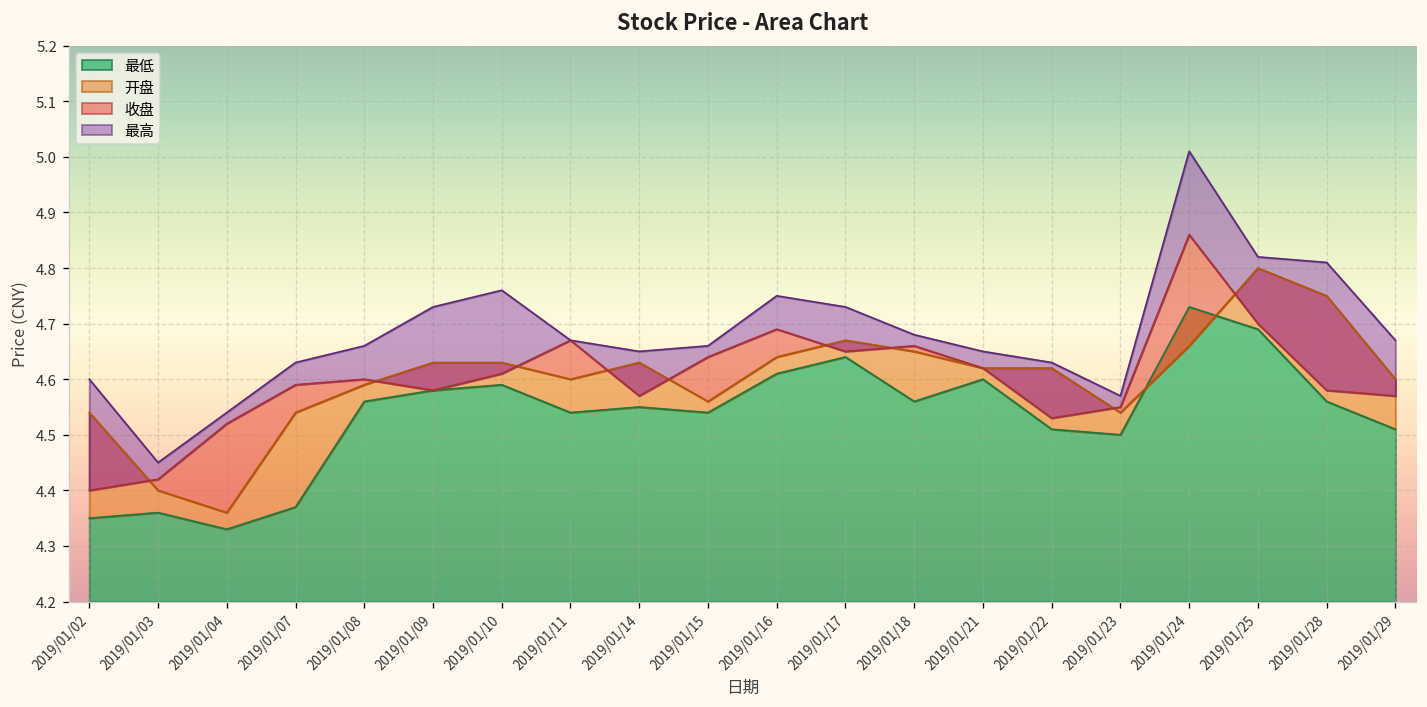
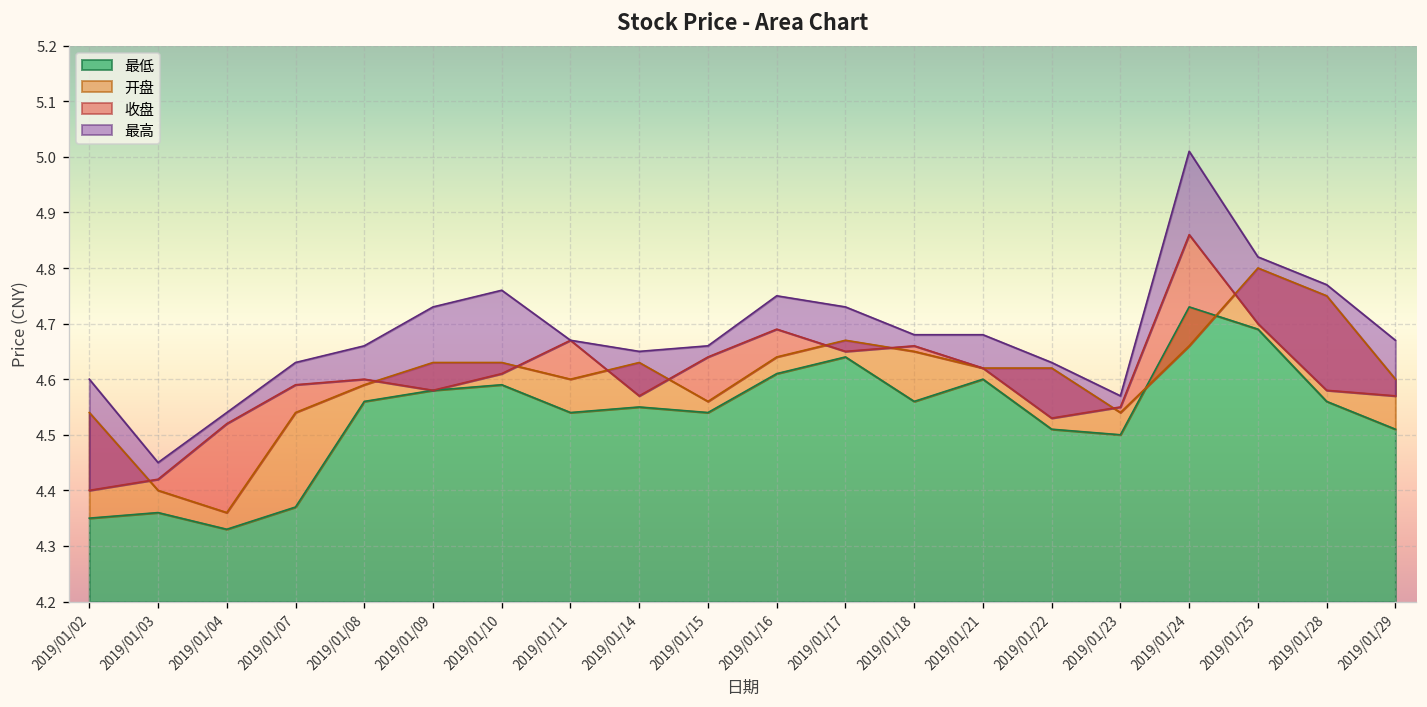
  {
    "最低": {
      "2019/01/02": 4.35,
      "2019/01/03": 4.36,
      "2019/01/04": 4.33,
      "2019/01/07": 4.37,
      "2019/01/08": 4.56,
      "2019/01/10": 4.59,
      "2019/01/11": 4.54,
      "2019/01/14": 4.55,
      "2019/01/15": 4.54,
      "2019/01/16": 4.61,
      "2019/01/17": 4.64,
      "2019/01/18": 4.56,
      "2019/01/21": 4.60,
      "2019/01/22": 4.51,
      "2019/01/23": 4.50,
      "2019/01/25": 4.69,
      "2019/01/28": 4.56,
      "2019/01/29": 4.51
    },
    "最高": {
      "2019/01/02": 4.60,
      "2019/01/03": 4.45,
      "2019/01/04": 4.54,
      "2019/01/07": 4.63,
      "2019/01/08": 4.66,
      "2019/01/09": 4.73,
      "2019/01/10": 4.76,
      "2019/01/14": 4.65,
      "2019/01/15": 4.66,
      "2019/01/16": 4.75,
      "2019/01/17": 4.73,
      "2019/01/18": 4.68,
-     "2019/01/21": 4.65,
+     "2019/01/21": 4.68,
      "2019/01/22": 4.63,
      "2019/01/23": 4.57,
      "2019/01/24": 5.01,
      "2019/01/25": 4.82,
-     "2019/01/28": 4.81,
+     "2019/01/28": 4.77,
      "2019/01/29": 4.67
    }
  }
